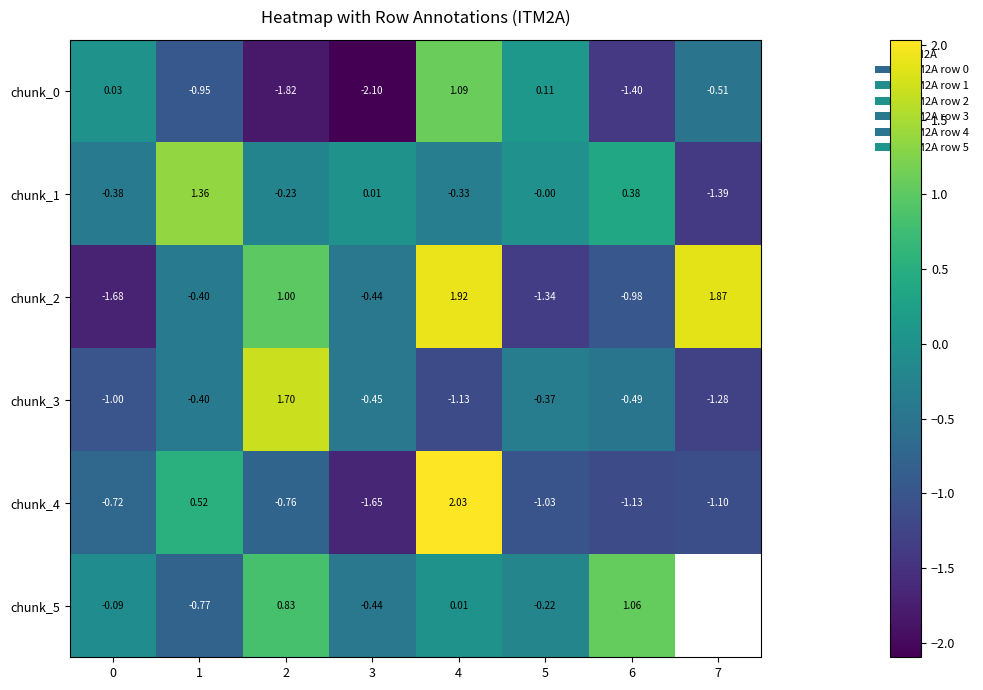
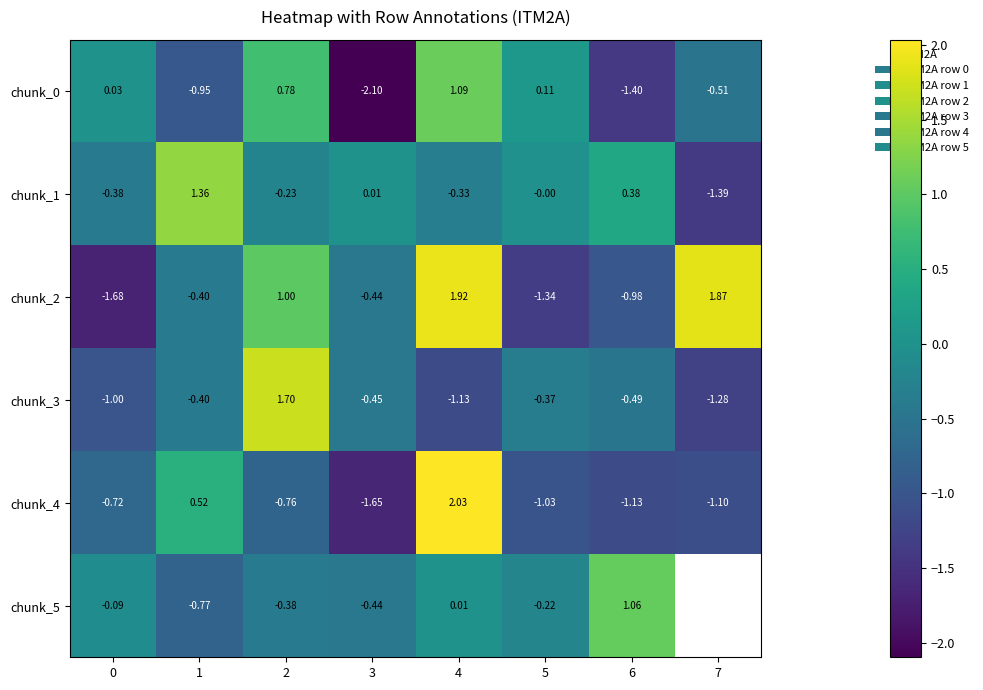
  {
    "chunk_0": {
      "0": 0.03,
      "1": -0.95,
-     "2": -1.82,
+     "2": 0.78,
      "3": -2.10,
      "4": 1.09,
      "5": 0.11,
      "6": -1.40,
      "7": -0.51
    },
    "chunk_1": {
      "0": -0.38,
      "1": 1.36,
      "2": -0.23,
      "3": 0.01,
      "4": -0.33,
      "5": -0.00,
      "6": 0.38,
      "7": -1.39
    },
    "chunk_2": {
      "0": -1.68,
      "1": -0.40,
      "2": 1.00,
      "3": -0.44,
      "4": 1.92,
      "5": -1.34,
      "6": -0.98,
      "7": 1.87
    },
    "chunk_3": {
      "0": -1.00,
      "1": -0.40,
      "2": 1.70,
      "3": -0.45,
      "4": -1.13,
      "5": -0.37,
      "6": -0.49,
      "7": -1.28
    },
    "chunk_4": {
      "0": -0.72,
      "1": 0.52,
      "2": -0.76,
      "3": -1.65,
      "4": 2.03,
      "5": -1.03,
      "6": -1.13,
      "7": -1.10
    },
    "chunk_5": {
      "0": -0.09,
      "1": -0.77,
-     "2": 0.83,
+     "2": -0.38,
      "3": -0.44,
      "4": 0.01,
      "5": -0.22,
      "6": 1.06
    }
  }
